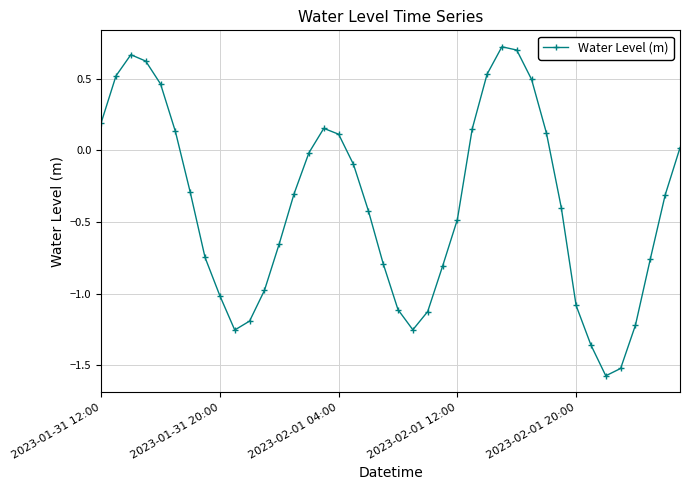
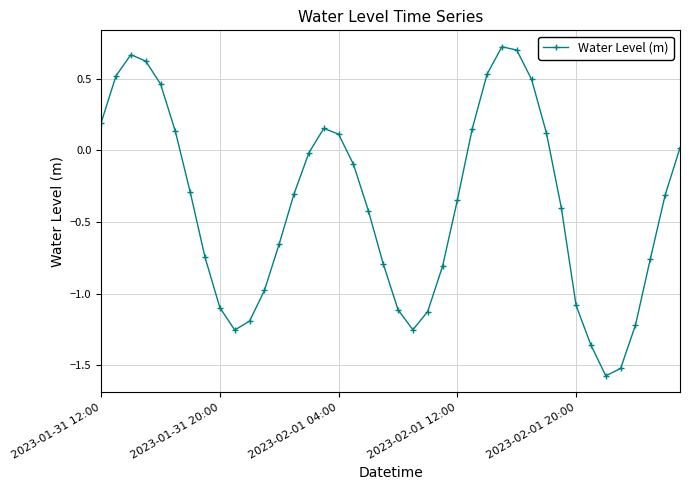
  {
    "2023-01-31 12:00": 0.19,
-   "2023-01-31 20:00": -1.02,
+   "2023-01-31 20:00": -1.10,
    "2023-02-01 04:00": 0.11,
-   "2023-02-01 12:00": -0.48,
+   "2023-02-01 12:00": -0.35,
    "2023-02-01 20:00": -1.08
  }
